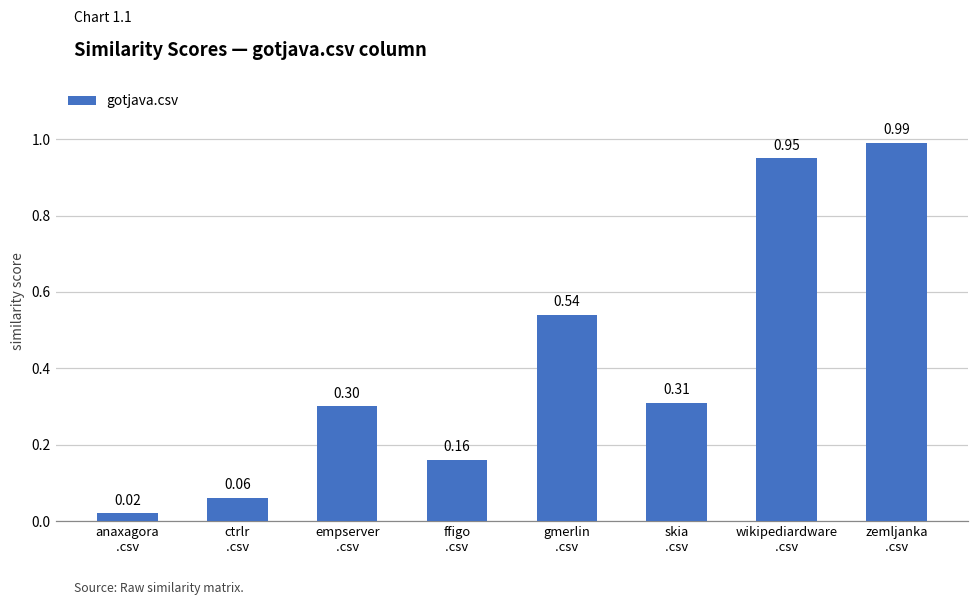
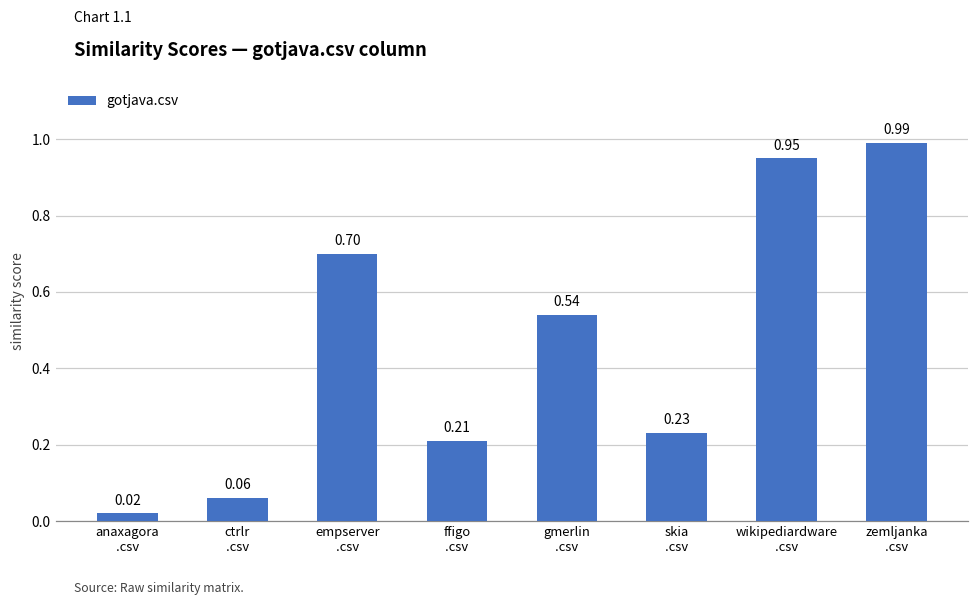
  {
    "anaxagora .csv": 0.02,
    "ctrlr .csv": 0.06,
-   "empserver .csv": 0.30,
-   "ffigo .csv": 0.16,
+   "empserver .csv": 0.70,
+   "ffigo .csv": 0.21,
    "gmerlin .csv": 0.54,
-   "skia .csv": 0.31,
+   "skia .csv": 0.23,
    "wikipediardware .csv": 0.95,
    "zemljanka .csv": 0.99
  }
